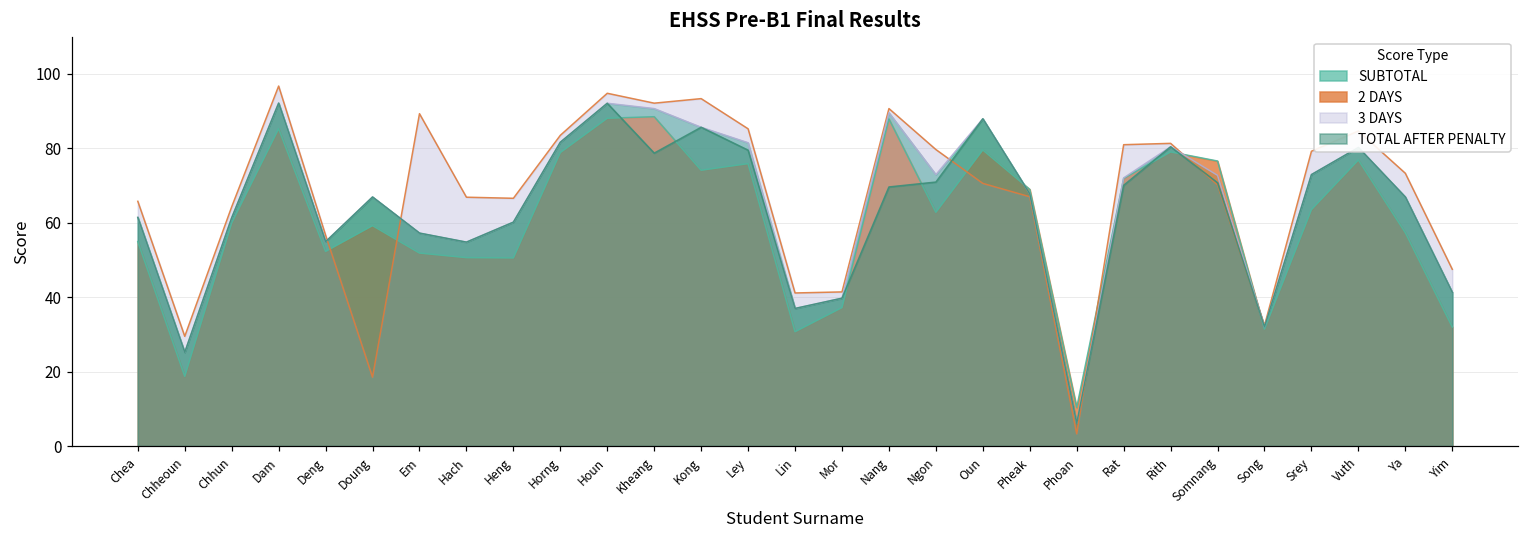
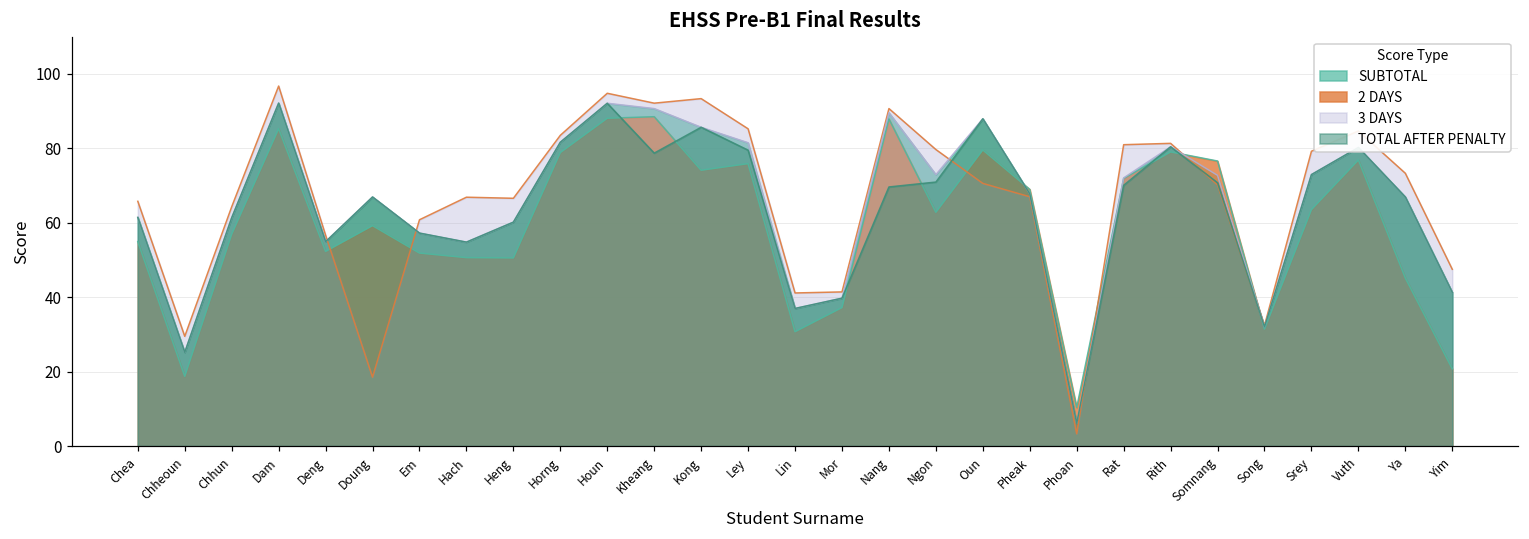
  {
    "2 DAYS": {
      "Chea": 55,
      "Chheoun": 19,
-     "Chhun": 60,
+     "Chhun": 57,
      "Dam": 85,
      "Deng": 52,
      "Doung": 59,
      "Em": 52,
      "Hach": 51,
      "Heng": 51,
      "Horng": 79,
      "Houn": 88,
      "Kheang": 88,
      "Kong": 74,
      "Ley": 76,
      "Lin": 31,
      "Mor": 37,
      "Nang": 88,
      "Ngon": 63,
      "Oun": 80,
      "Pheak": 69,
      "Phoan": 10,
      "Rith": 79,
      "Somnang": 77,
      "Srey": 64,
      "Vuth": 77,
-     "Ya": 57,
-     "Yim": 32
+     "Ya": 45,
+     "Yim": 21
    },
    "3 DAYS": {
      "Chea": 66,
      "Chheoun": 29,
      "Chhun": 64,
      "Dam": 97,
      "Deng": 57,
      "Doung": 18,
-     "Em": 89,
+     "Em": 61,
      "Hach": 67,
      "Heng": 67,
      "Horng": 83,
      "Houn": 95,
      "Kheang": 92,
      "Kong": 93,
      "Ley": 85,
      "Lin": 41,
      "Mor": 41,
      "Nang": 91,
      "Ngon": 80,
      "Oun": 71,
      "Pheak": 67,
      "Phoan": 3,
      "Rat": 81,
      "Rith": 81,
      "Srey": 79,
      "Ya": 73,
      "Yim": 47
    }
  }
